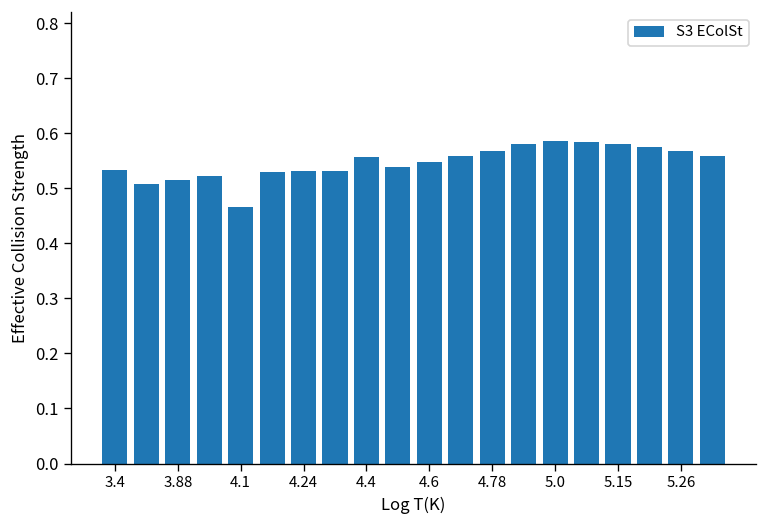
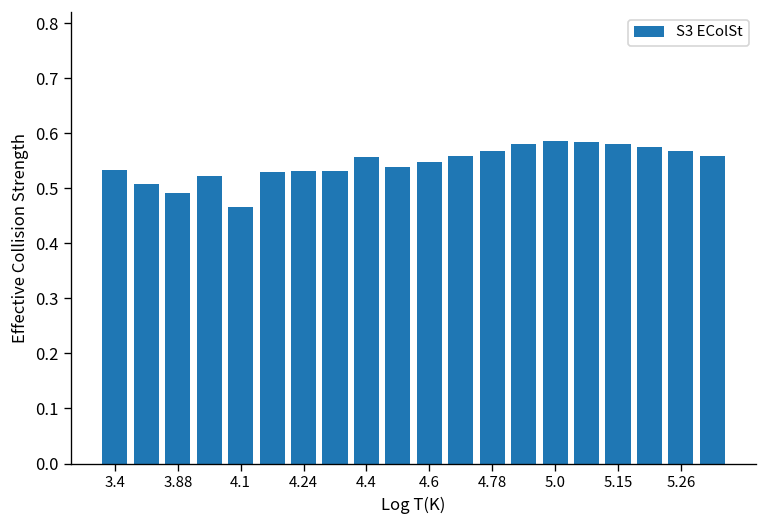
  {
    "3.4": 0.53,
-   "3.88": 0.52,
+   "3.88": 0.49,
    "4.1": 0.47,
    "4.24": 0.53,
    "4.4": 0.56,
    "4.6": 0.55,
    "4.78": 0.57,
    "5.0": 0.59,
    "5.15": 0.58,
    "5.26": 0.57
  }
